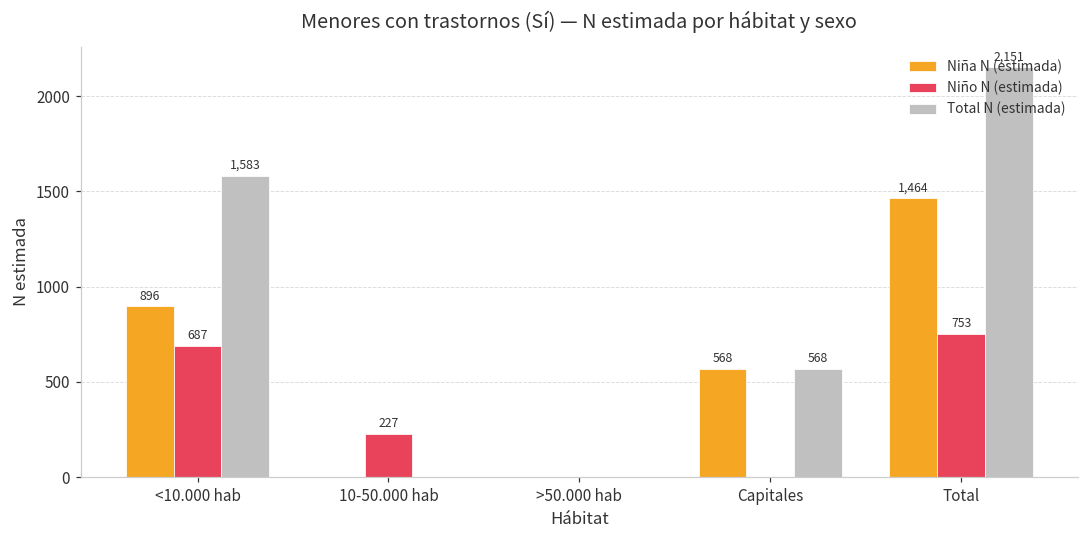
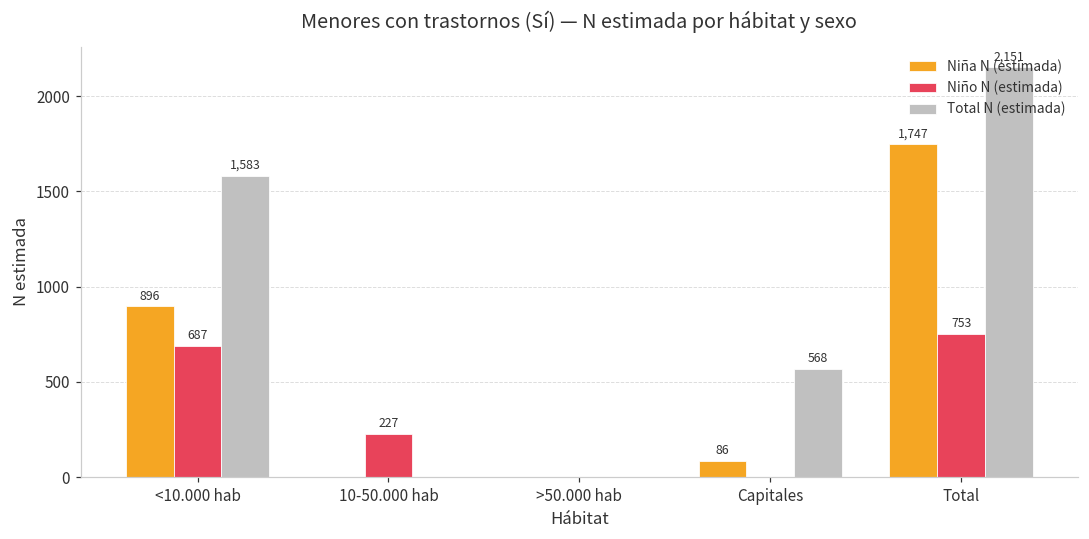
  {
    "Niña N (estimada)": {
      "<10.000 hab": "896",
-     "Capitales": "568",
-     "Total": "1,464"
+     "Capitales": "86",
+     "Total": "1,747"
    },
    "Niño N (estimada)": {
      "<10.000 hab": "687",
      "10-50.000 hab": "227",
      "Total": "753"
    },
    "Total N (estimada)": {
      "<10.000 hab": "1,583",
      "Capitales": "568",
      "Total": "2,151"
    }
  }
